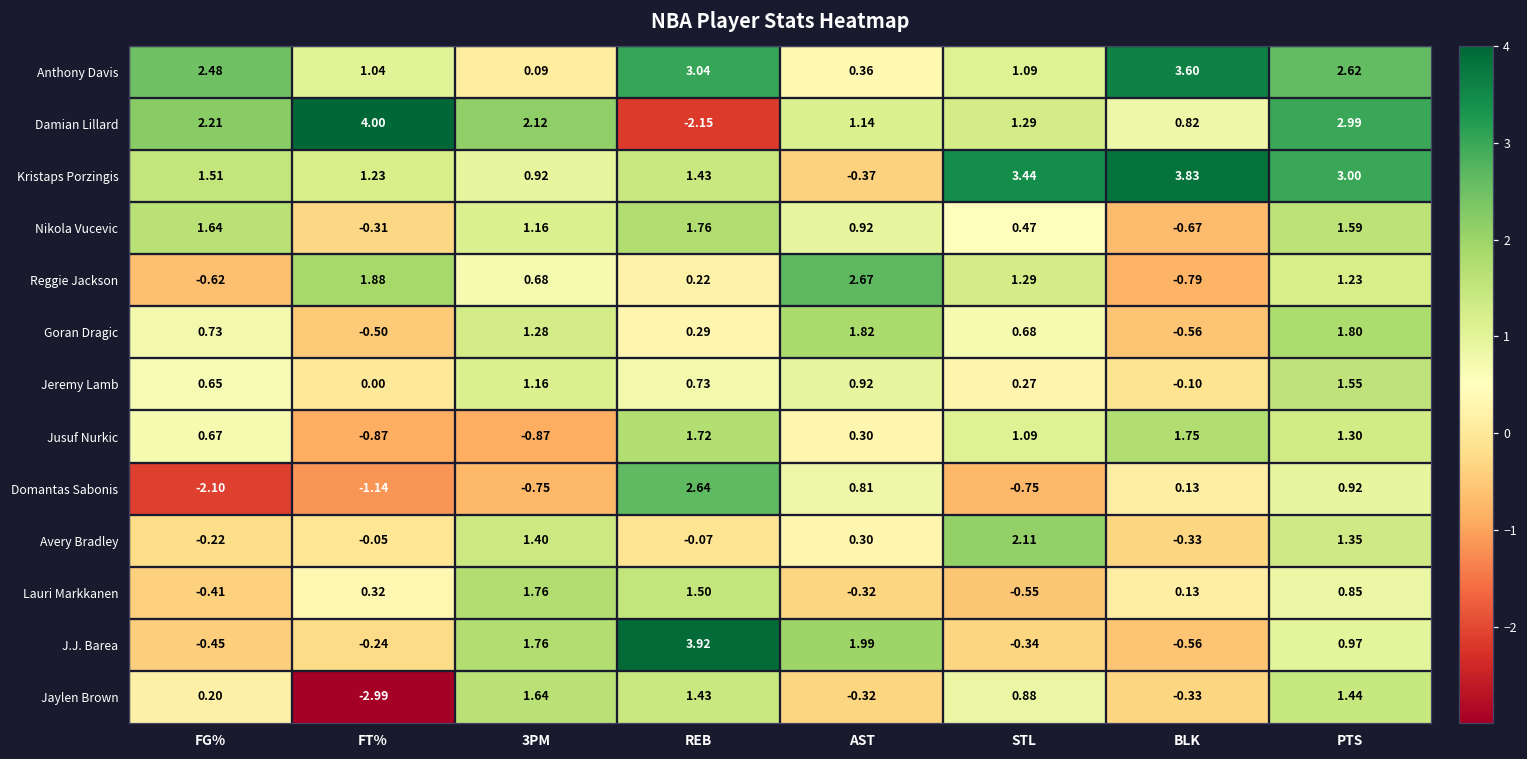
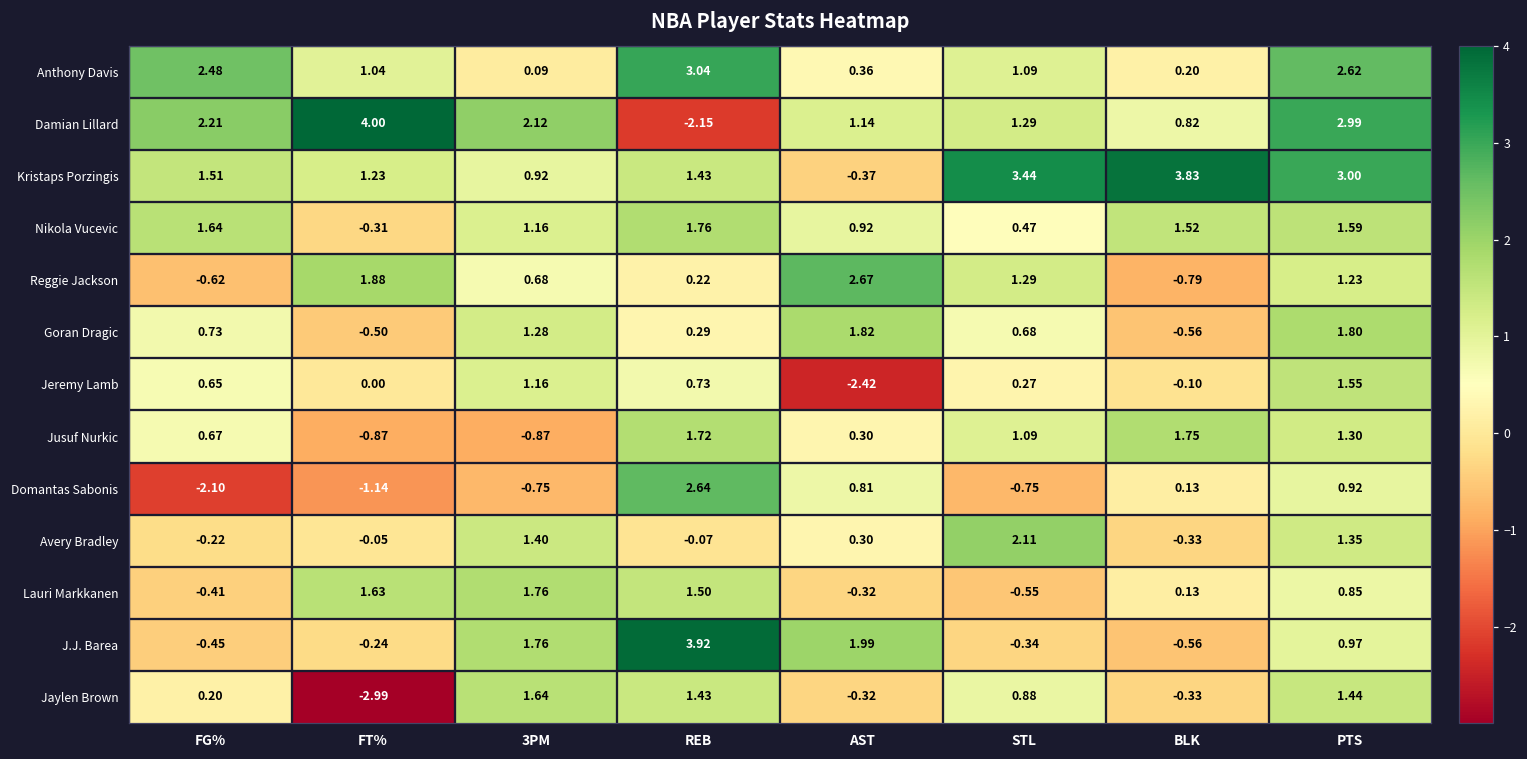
  {
    "Anthony Davis": {
      "FG%": 2.48,
      "FT%": 1.04,
      "3PM": 0.09,
      "REB": 3.04,
      "AST": 0.36,
      "STL": 1.09,
-     "BLK": 3.60,
+     "BLK": 0.20,
      "PTS": 2.62
    },
    "Damian Lillard": {
      "FG%": 2.21,
      "FT%": 4.00,
      "3PM": 2.12,
      "REB": -2.15,
      "AST": 1.14,
      "STL": 1.29,
      "BLK": 0.82,
      "PTS": 2.99
    },
    "Kristaps Porzingis": {
      "FG%": 1.51,
      "FT%": 1.23,
      "3PM": 0.92,
      "REB": 1.43,
      "AST": -0.37,
      "STL": 3.44,
      "BLK": 3.83,
      "PTS": 3.00
    },
    "Nikola Vucevic": {
      "FG%": 1.64,
      "FT%": -0.31,
      "3PM": 1.16,
      "REB": 1.76,
      "AST": 0.92,
      "STL": 0.47,
-     "BLK": -0.67,
+     "BLK": 1.52,
      "PTS": 1.59
    },
    "Reggie Jackson": {
      "FG%": -0.62,
      "FT%": 1.88,
      "3PM": 0.68,
      "REB": 0.22,
      "AST": 2.67,
      "STL": 1.29,
      "BLK": -0.79,
      "PTS": 1.23
    },
    "Goran Dragic": {
      "FG%": 0.73,
      "FT%": -0.50,
      "3PM": 1.28,
      "REB": 0.29,
      "AST": 1.82,
      "STL": 0.68,
      "BLK": -0.56,
      "PTS": 1.80
    },
    "Jeremy Lamb": {
      "FG%": 0.65,
      "FT%": 0.00,
      "3PM": 1.16,
      "REB": 0.73,
-     "AST": 0.92,
+     "AST": -2.42,
      "STL": 0.27,
      "BLK": -0.10,
      "PTS": 1.55
    },
    "Jusuf Nurkic": {
      "FG%": 0.67,
      "FT%": -0.87,
      "3PM": -0.87,
      "REB": 1.72,
      "AST": 0.30,
      "STL": 1.09,
      "BLK": 1.75,
      "PTS": 1.30
    },
    "Domantas Sabonis": {
      "FG%": -2.10,
      "FT%": -1.14,
      "3PM": -0.75,
      "REB": 2.64,
      "AST": 0.81,
      "STL": -0.75,
      "BLK": 0.13,
      "PTS": 0.92
    },
    "Avery Bradley": {
      "FG%": -0.22,
      "FT%": -0.05,
      "3PM": 1.40,
      "REB": -0.07,
      "AST": 0.30,
      "STL": 2.11,
      "BLK": -0.33,
      "PTS": 1.35
    },
    "Lauri Markkanen": {
      "FG%": -0.41,
-     "FT%": 0.32,
+     "FT%": 1.63,
      "3PM": 1.76,
      "REB": 1.50,
      "AST": -0.32,
      "STL": -0.55,
      "BLK": 0.13,
      "PTS": 0.85
    },
    "J.J. Barea": {
      "FG%": -0.45,
      "FT%": -0.24,
      "3PM": 1.76,
      "REB": 3.92,
      "AST": 1.99,
      "STL": -0.34,
      "BLK": -0.56,
      "PTS": 0.97
    },
    "Jaylen Brown": {
      "FG%": 0.20,
      "FT%": -2.99,
      "3PM": 1.64,
      "REB": 1.43,
      "AST": -0.32,
      "STL": 0.88,
      "BLK": -0.33,
      "PTS": 1.44
    }
  }
